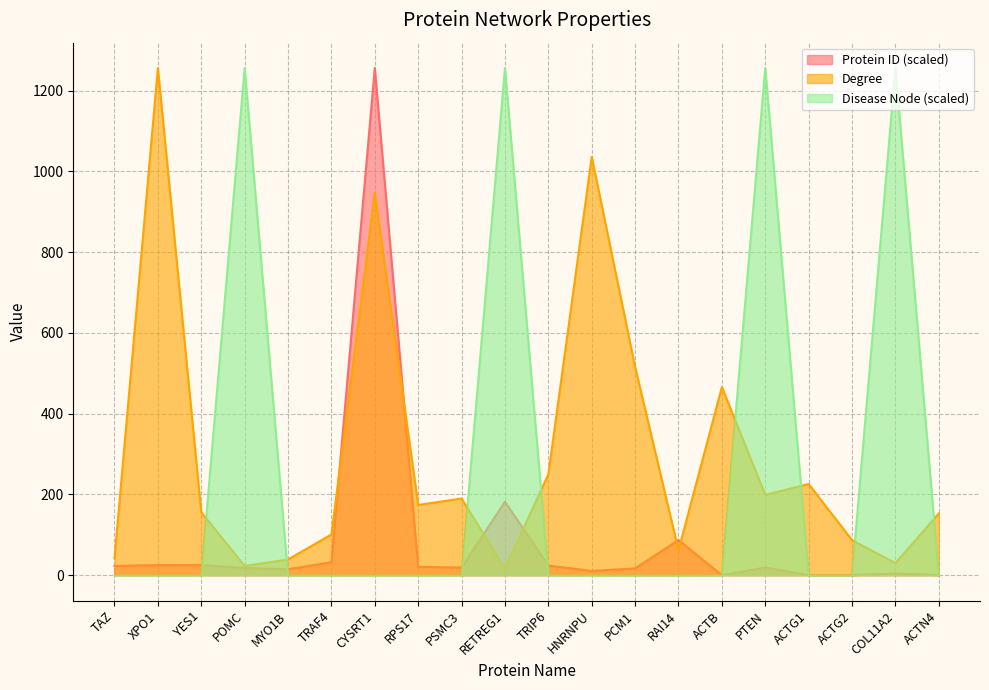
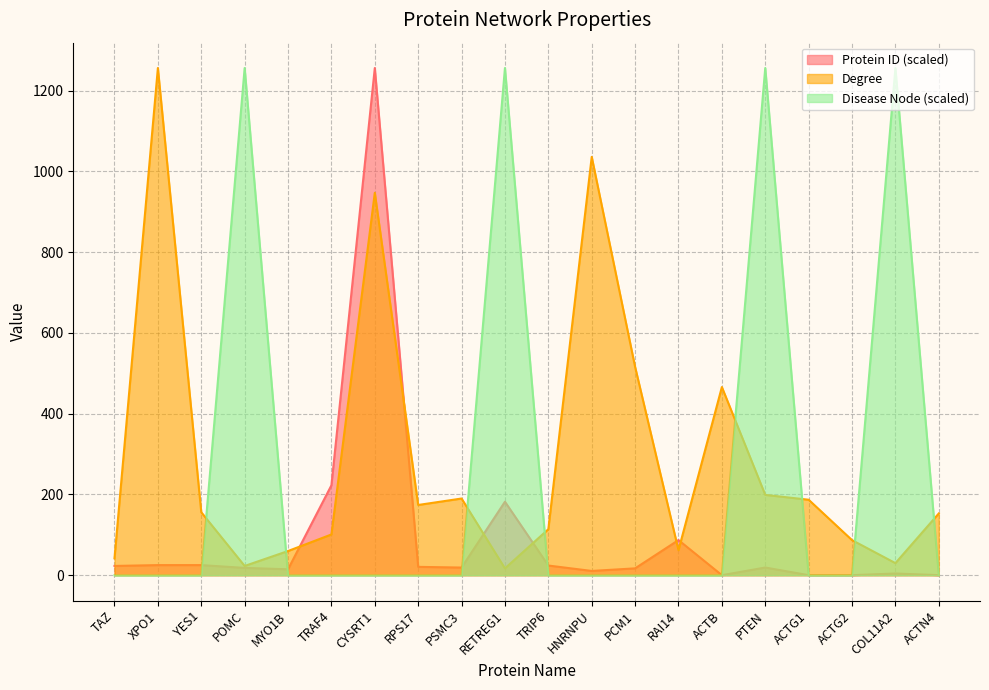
  {
    "Protein ID (scaled)": {
      "TAZ": 20,
      "XPO1": 30,
      "YES1": 30,
      "MYO1B": 10,
-     "TRAF4": 30,
+     "TRAF4": 220,
      "CYSRT1": 1260,
      "RPS17": 20,
      "PSMC3": 20,
      "RETREG1": 180,
      "TRIP6": 20,
      "HNRNPU": 10,
      "PCM1": 20,
      "RAI14": 90,
      "PTEN": 20,
      "COL11A2": 0
    },
    "Degree": {
      "TAZ": 40,
      "XPO1": 1260,
      "YES1": 160,
-     "MYO1B": 40,
+     "MYO1B": 60,
      "TRAF4": 100,
      "CYSRT1": 950,
      "RPS17": 170,
      "PSMC3": 190,
      "RETREG1": 20,
-     "TRIP6": 250,
+     "TRIP6": 110,
      "HNRNPU": 1040,
      "PCM1": 520,
      "RAI14": 60,
      "ACTB": 470,
      "PTEN": 200,
-     "ACTG1": 230,
+     "ACTG1": 190,
      "ACTG2": 90,
      "COL11A2": 30,
      "ACTN4": 150
    },
    "Disease Node (scaled)": {
      "TAZ": 0,
      "XPO1": 0,
      "YES1": 0,
      "POMC": 1260,
      "MYO1B": 0,
      "TRAF4": 0,
      "CYSRT1": 0,
      "RPS17": 0,
      "PSMC3": 0,
      "RETREG1": 1260,
      "TRIP6": 0,
      "HNRNPU": 0,
      "PCM1": 0,
      "RAI14": 0,
      "PTEN": 1260
    }
  }
